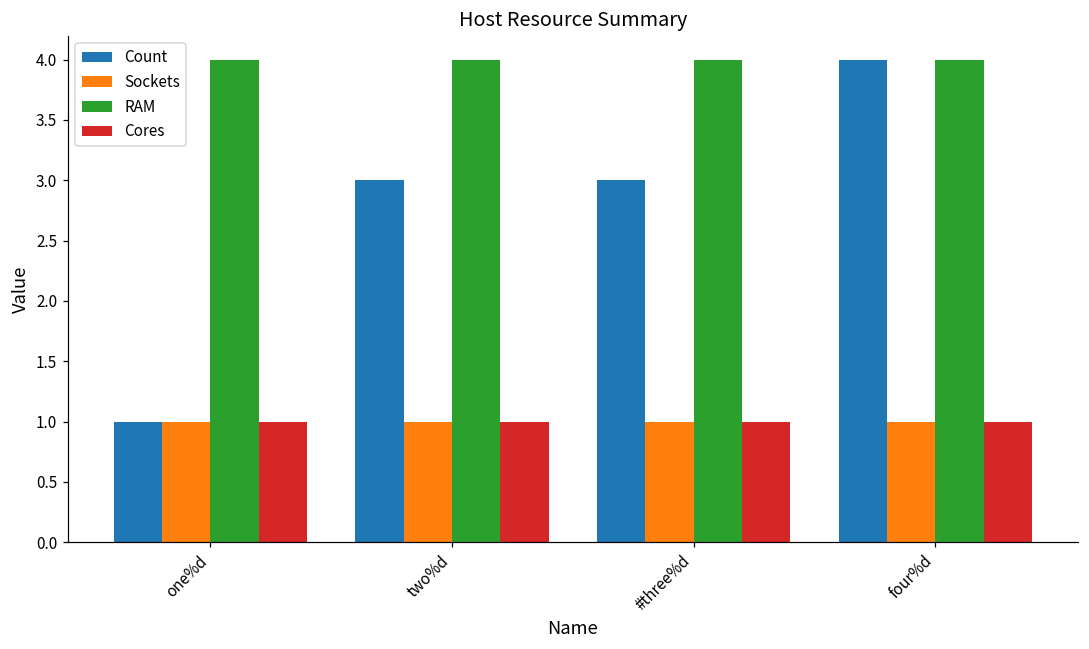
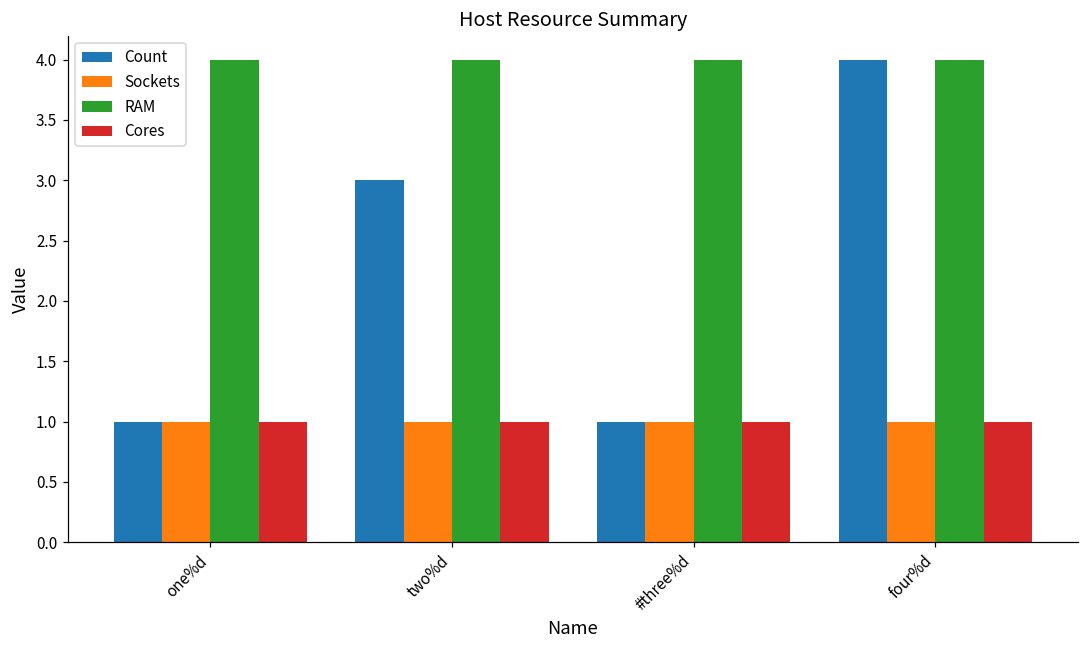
  {
    "Count": {
      "one%d": 1,
      "two%d": 3,
-     "#three%d": 3,
+     "#three%d": 1,
      "four%d": 4
    },
    "Sockets": {
      "one%d": 1,
      "two%d": 1,
      "#three%d": 1,
      "four%d": 1
    },
    "RAM": {
      "one%d": 4,
      "two%d": 4,
      "#three%d": 4,
      "four%d": 4
    },
    "Cores": {
      "one%d": 1,
      "two%d": 1,
      "#three%d": 1,
      "four%d": 1
    }
  }
